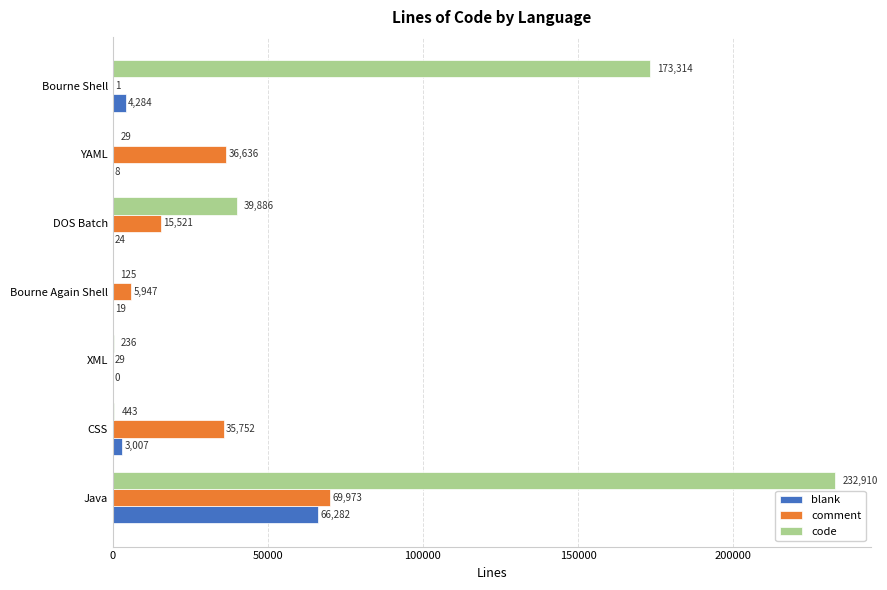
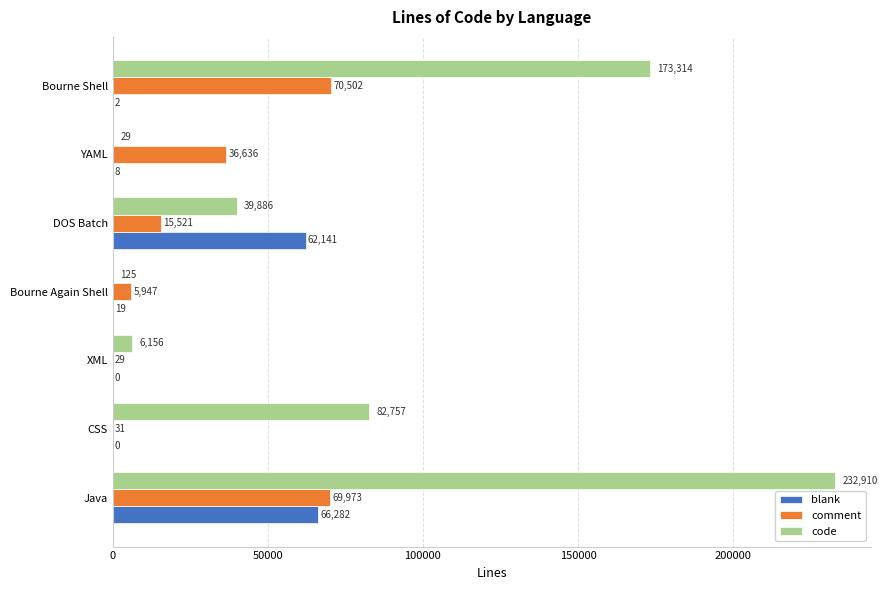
  {
    "blank": {
-     "Bourne Shell": "4,284",
+     "Bourne Shell": "2",
      "YAML": "8",
-     "DOS Batch": "24",
+     "DOS Batch": "62,141",
      "Bourne Again Shell": "19",
      "XML": "0",
-     "CSS": "3,007",
+     "CSS": "0",
      "Java": "66,282"
    },
    "comment": {
-     "Bourne Shell": "1",
+     "Bourne Shell": "70,502",
      "YAML": "36,636",
      "DOS Batch": "15,521",
      "Bourne Again Shell": "5,947",
      "XML": "29",
-     "CSS": "35,752",
+     "CSS": "31",
      "Java": "69,973"
    },
    "code": {
      "Bourne Shell": "173,314",
      "YAML": "29",
      "DOS Batch": "39,886",
      "Bourne Again Shell": "125",
-     "XML": "236",
-     "CSS": "443",
+     "XML": "6,156",
+     "CSS": "82,757",
      "Java": "232,910"
    }
  }
